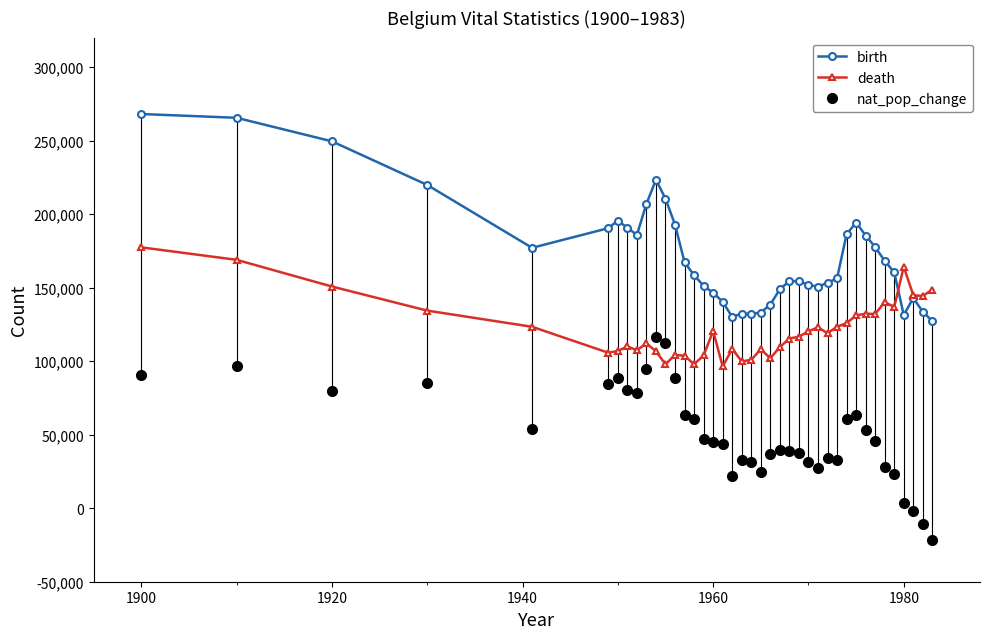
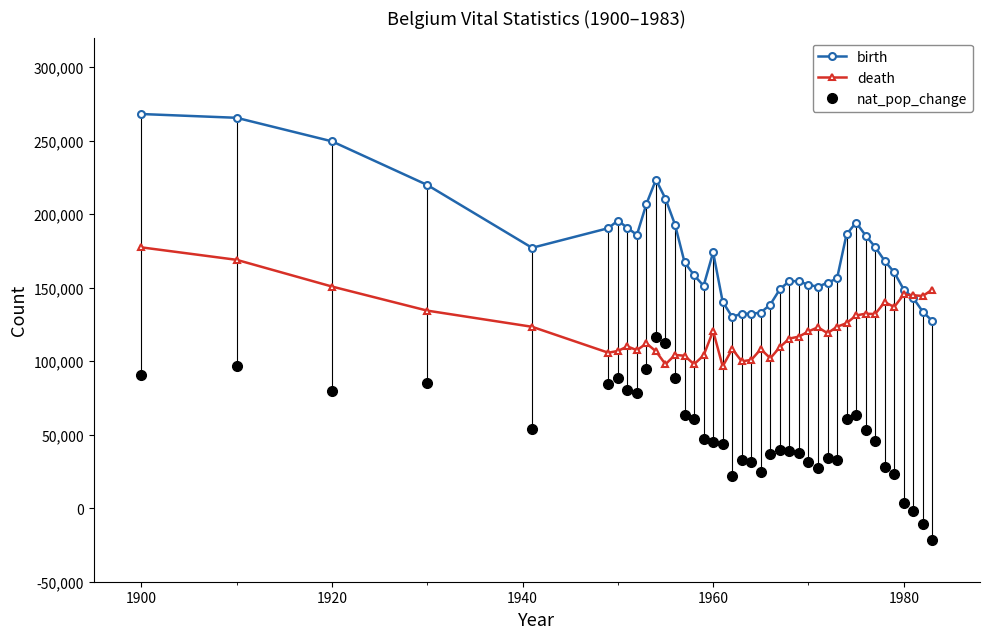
  {
    "birth": {
-     "1960": "146,000",
-     "1980": "131,000"
+     "1960": "174,000",
+     "1980": "149,000"
    },
    "death": {
      "1900": "177,000",
      "1920": "151,000",
      "1960": "121,000",
-     "1980": "164,000"
+     "1980": "145,000"
    }
  }
